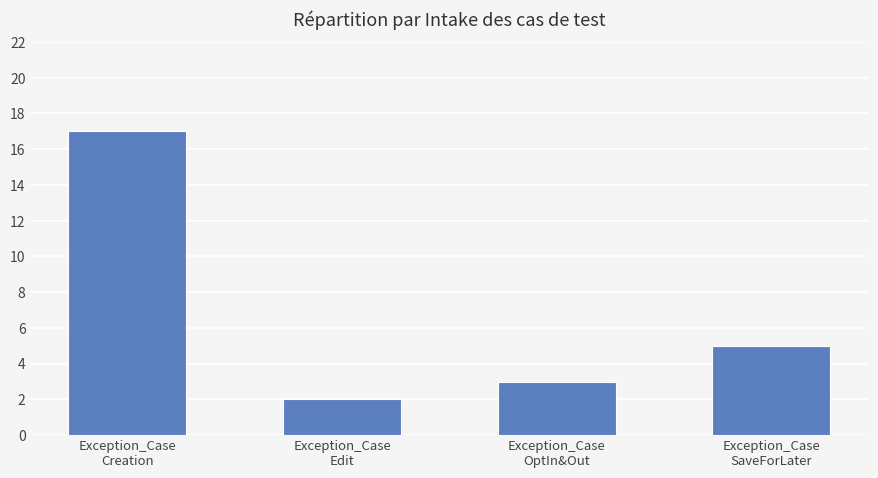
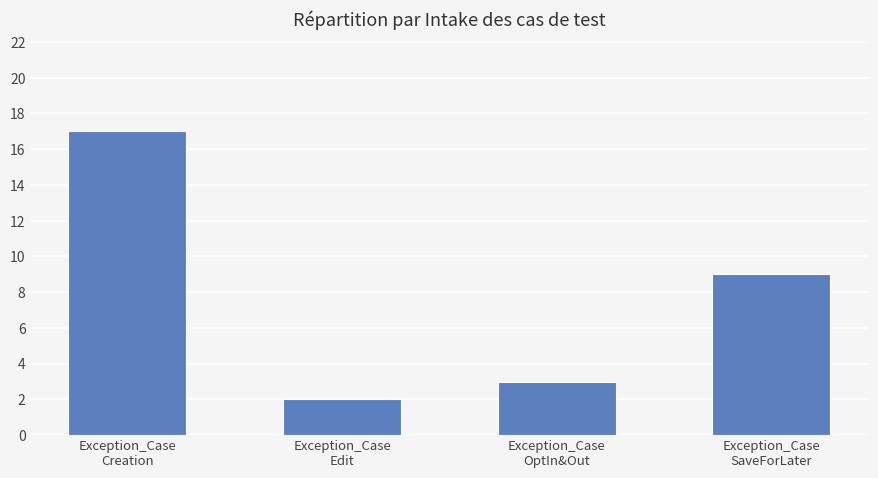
  {
    "Exception_Case Creation": 17,
    "Exception_Case Edit": 2,
    "Exception_Case OptIn&Out": 3,
-   "Exception_Case SaveForLater": 5
+   "Exception_Case SaveForLater": 9
  }
